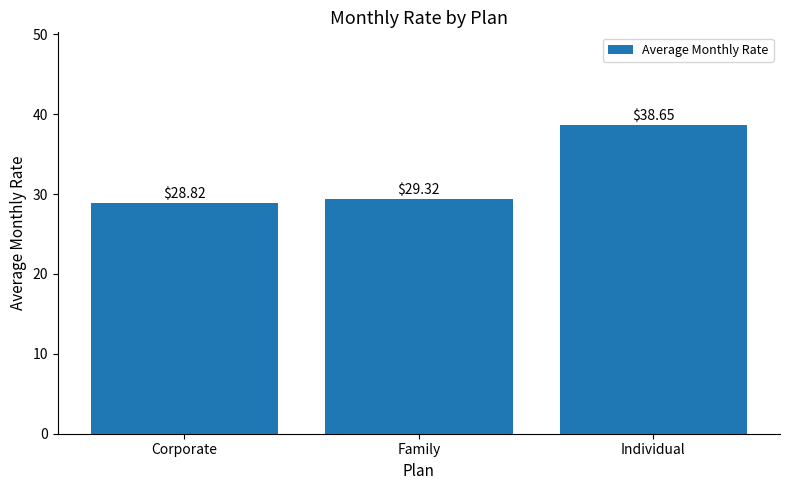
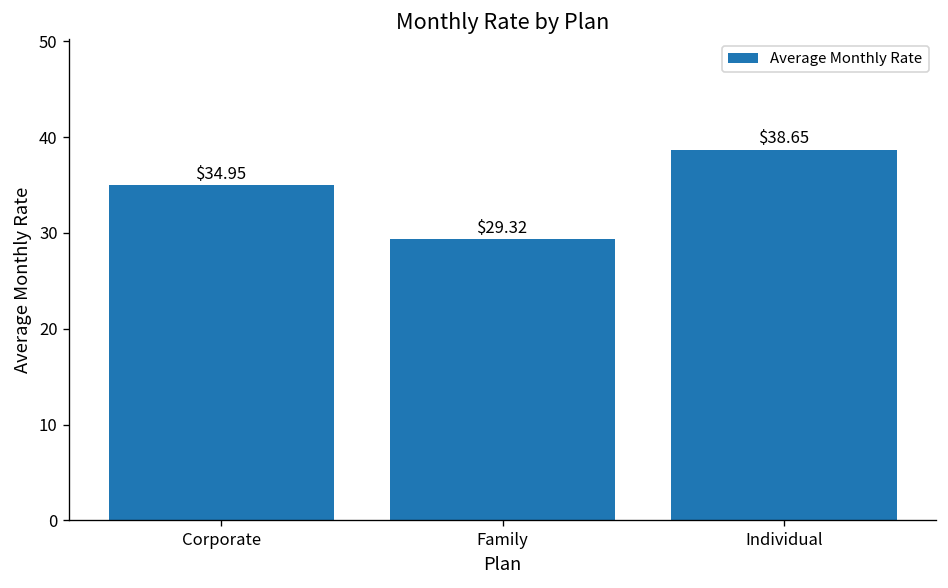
  {
-   "Corporate": "$28.82",
+   "Corporate": "$34.95",
    "Family": "$29.32",
    "Individual": "$38.65"
  }
